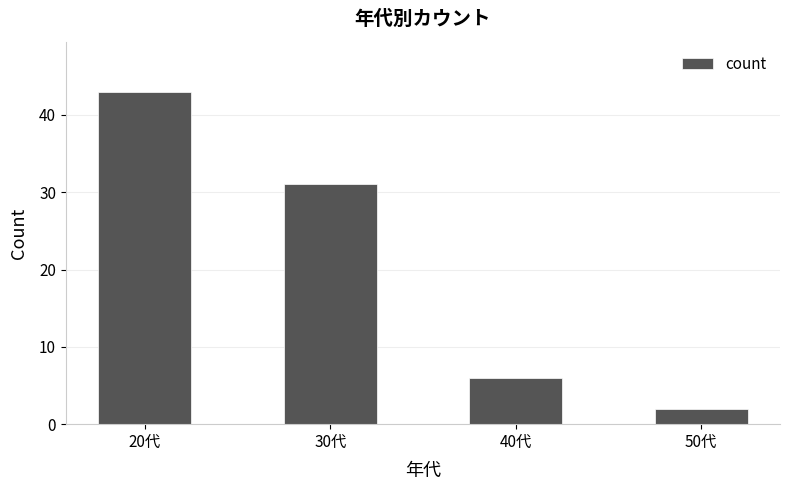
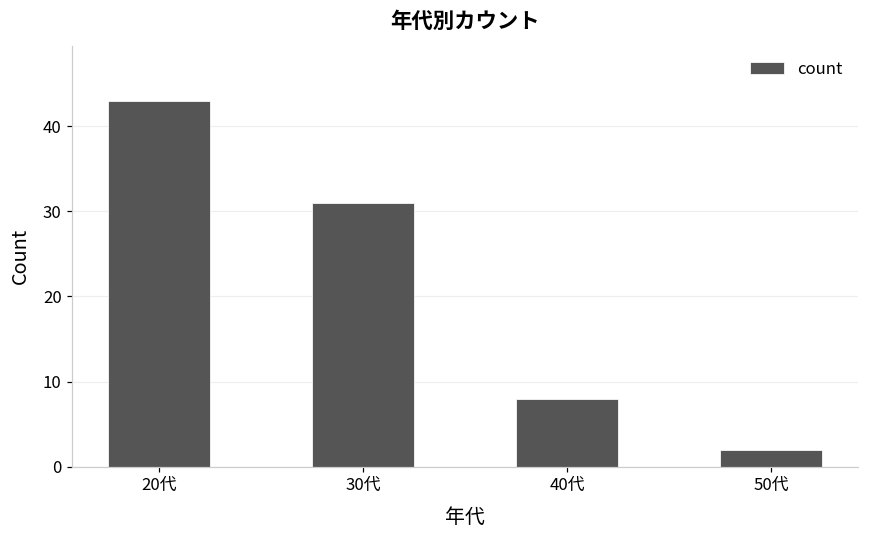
  {
    "20代": 43,
    "30代": 31,
-   "40代": 6,
+   "40代": 8,
    "50代": 2
  }
